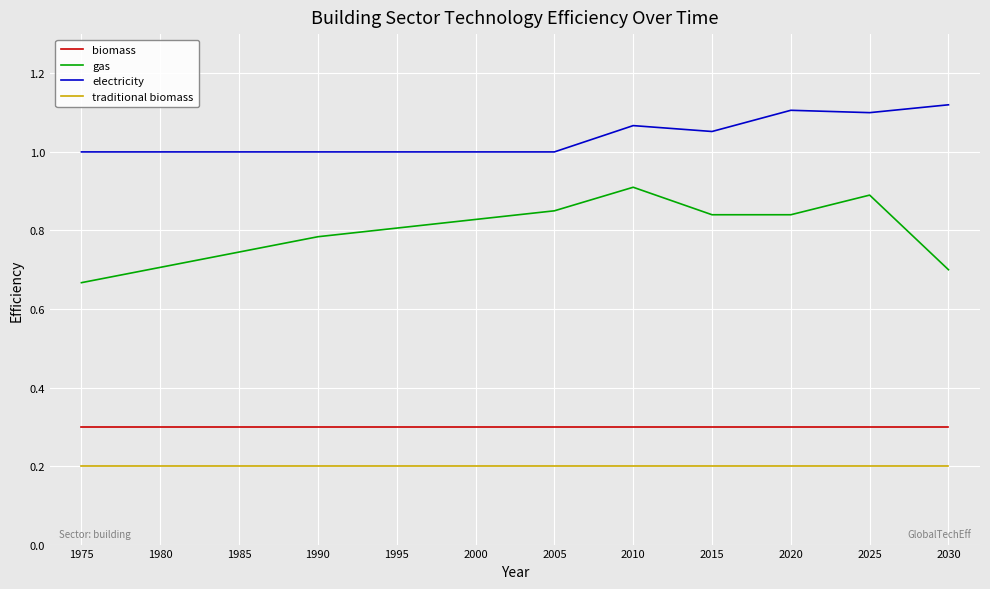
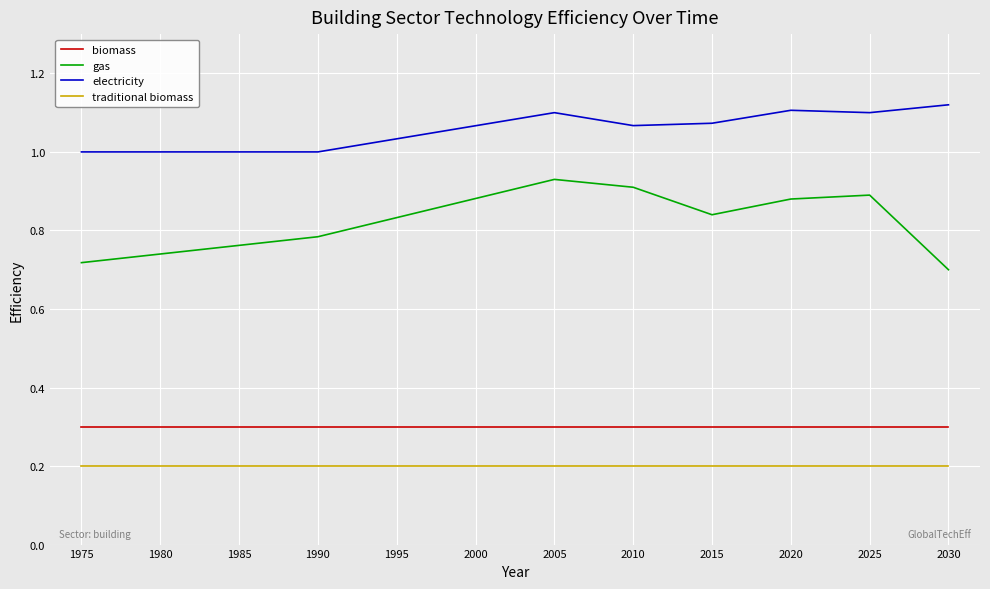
  {
    "biomass": {
      "1975": 0.30,
      "1990": 0.30,
      "2005": 0.30,
      "2010": 0.30,
      "2015": 0.30,
      "2020": 0.30,
      "2025": 0.30,
      "2030": 0.30
    },
    "gas": {
-     "1975": 0.67,
+     "1975": 0.72,
      "1990": 0.78,
-     "2005": 0.85,
+     "2005": 0.93,
      "2010": 0.91,
      "2015": 0.84,
-     "2020": 0.84,
+     "2020": 0.88,
      "2025": 0.89,
      "2030": 0.70
    },
    "electricity": {
      "1975": 1.00,
      "1990": 1.00,
-     "2005": 1.0,
+     "2005": 1.1,
      "2010": 1.07,
-     "2015": 1.05,
+     "2015": 1.07,
      "2020": 1.11,
      "2025": 1.10,
      "2030": 1.12
    },
    "traditional biomass": {
      "1975": 0.20,
      "1990": 0.20,
      "2005": 0.20,
      "2010": 0.20,
      "2015": 0.20,
      "2020": 0.20,
      "2025": 0.20,
      "2030": 0.20
    }
  }
